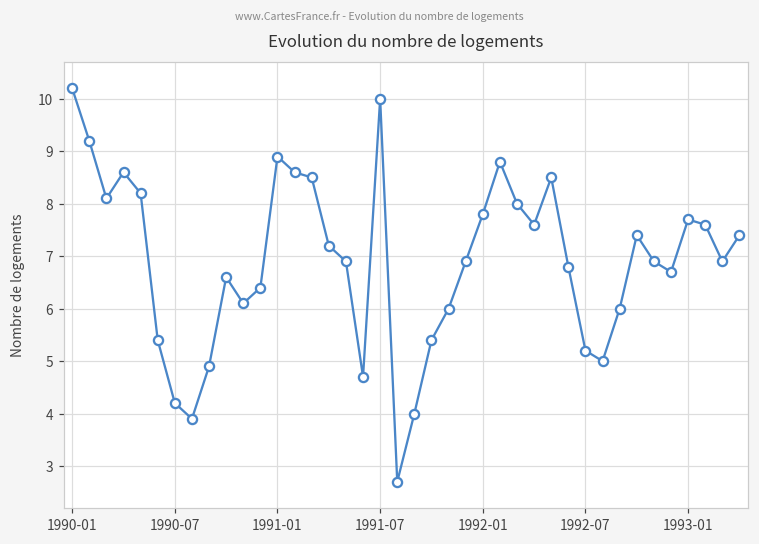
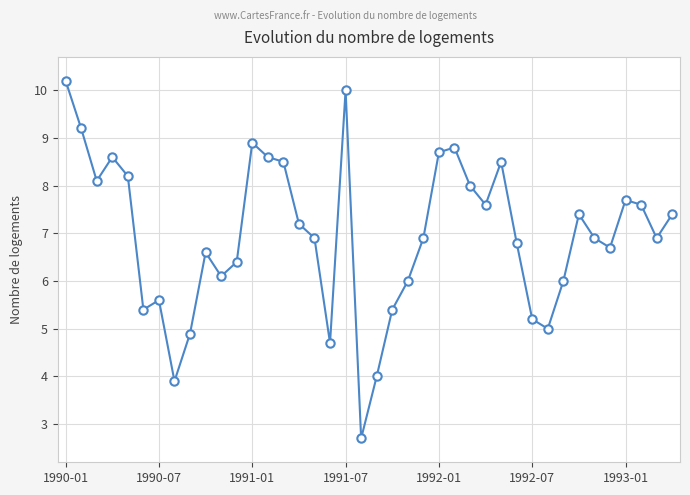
  {
    "1990-01": 10.2,
-   "1990-07": 4.2,
+   "1990-07": 5.6,
    "1991-01": 8.9,
    "1991-07": 10.0,
-   "1992-01": 7.8,
+   "1992-01": 8.7,
    "1992-07": 5.2,
    "1993-01": 7.7
  }
